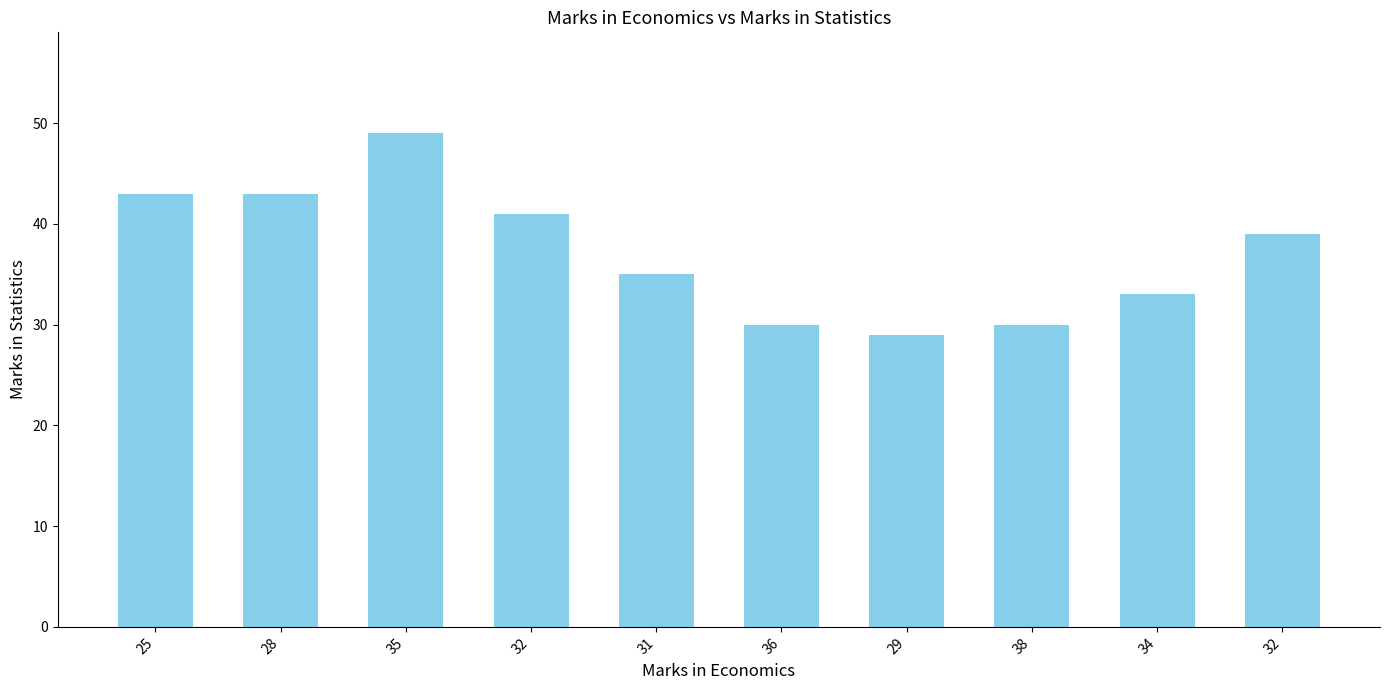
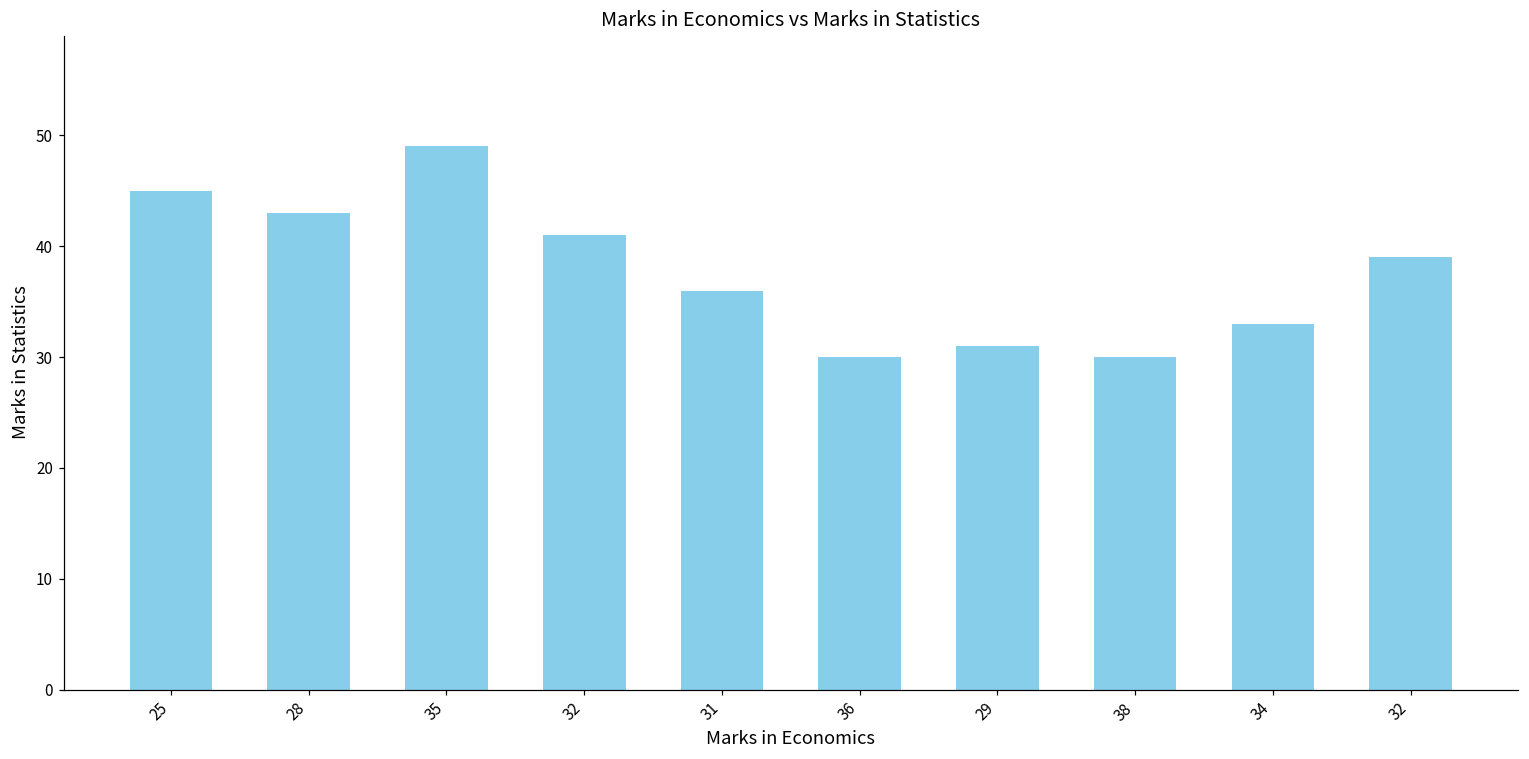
  {
-   "25": 43,
+   "25": 45,
    "28": 43,
    "35": 49,
-   "31": 35,
+   "31": 36,
    "36": 30,
-   "29": 29,
+   "29": 31,
    "38": 30,
    "34": 33
  }
